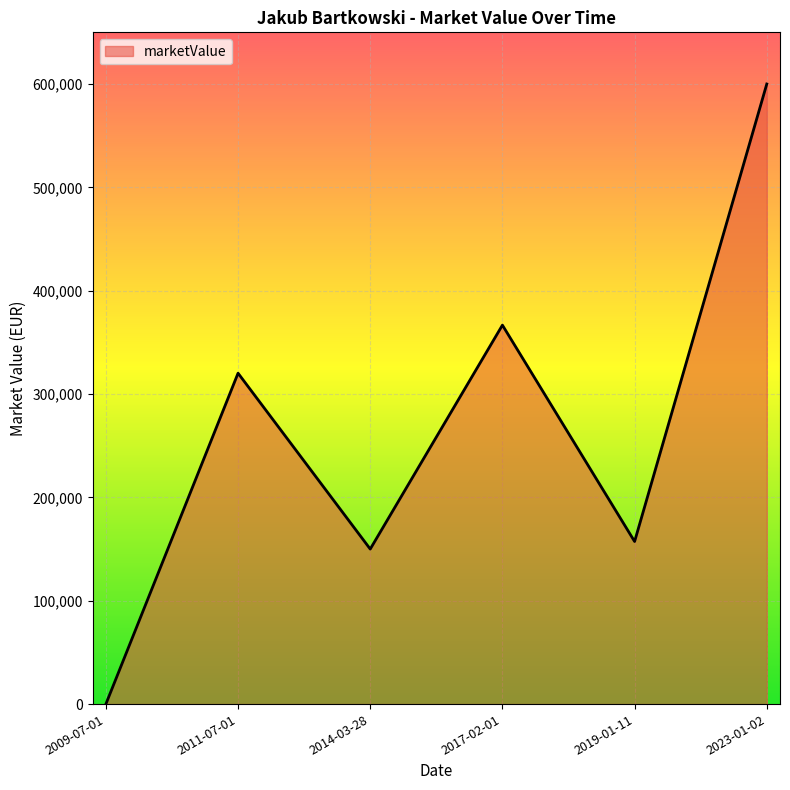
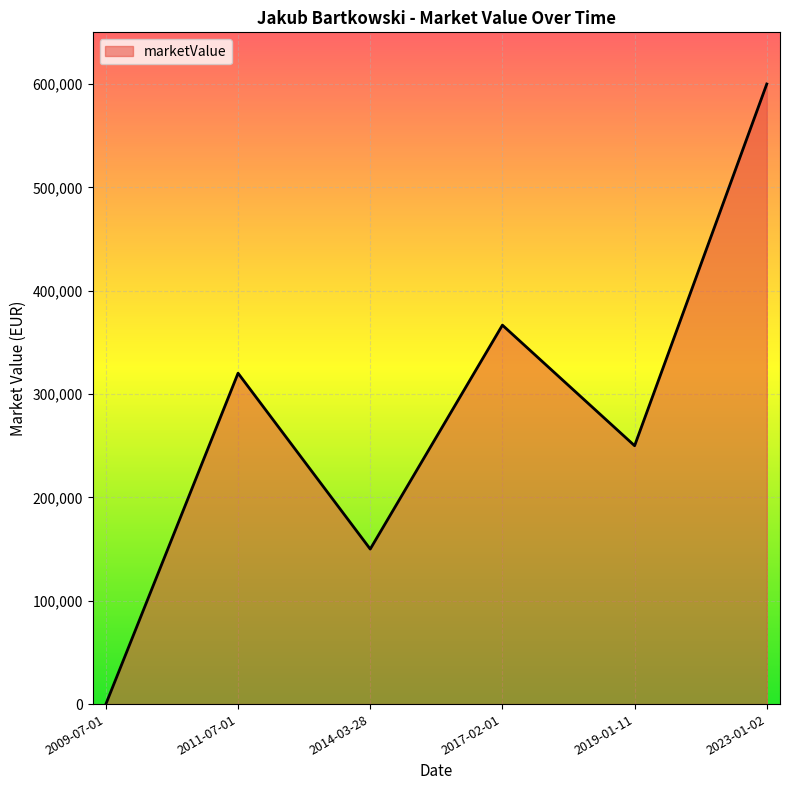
  {
    "2009-07-01": "0",
    "2011-07-01": "320,000",
    "2014-03-28": "150,000",
    "2017-02-01": "367,000",
-   "2019-01-11": "157,000",
+   "2019-01-11": "250,000",
    "2023-01-02": "600,000"
  }
